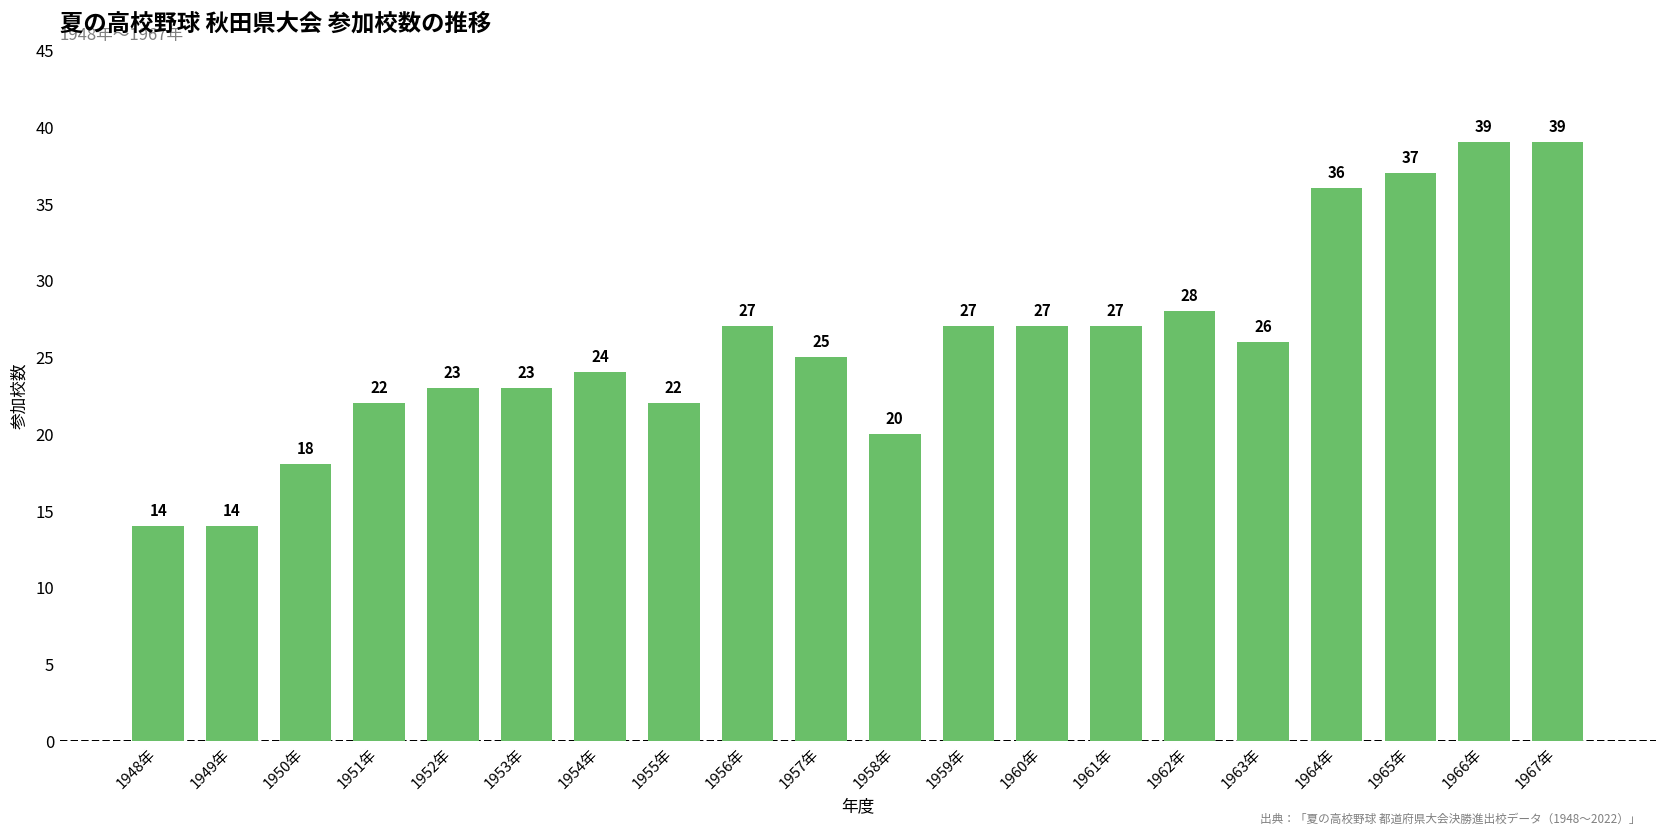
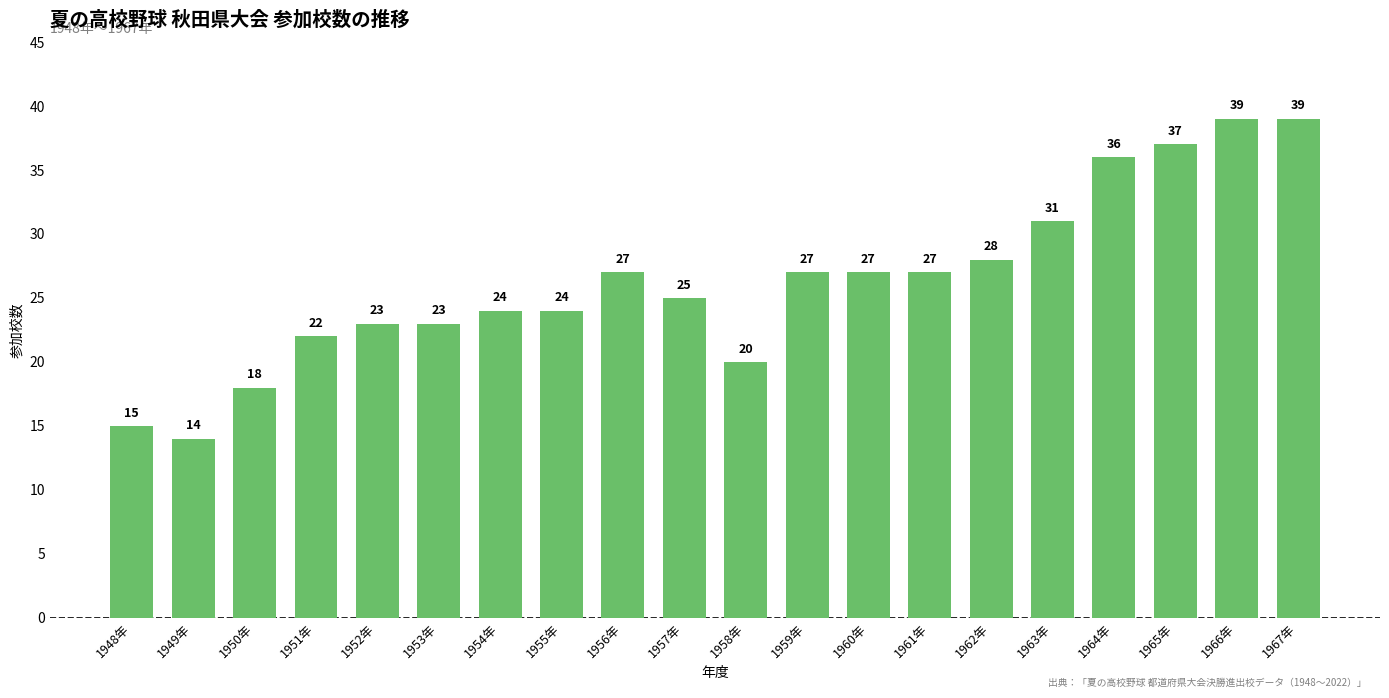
  {
-   "1948年": 14,
+   "1948年": 15,
    "1949年": 14,
    "1950年": 18,
    "1951年": 22,
    "1952年": 23,
    "1953年": 23,
    "1954年": 24,
-   "1955年": 22,
+   "1955年": 24,
    "1956年": 27,
    "1957年": 25,
    "1958年": 20,
    "1959年": 27,
    "1960年": 27,
    "1961年": 27,
    "1962年": 28,
-   "1963年": 26,
+   "1963年": 31,
    "1964年": 36,
    "1965年": 37,
    "1966年": 39,
    "1967年": 39
  }
